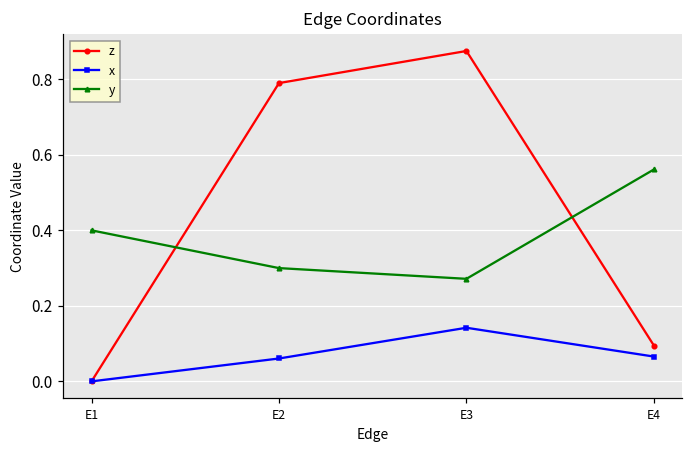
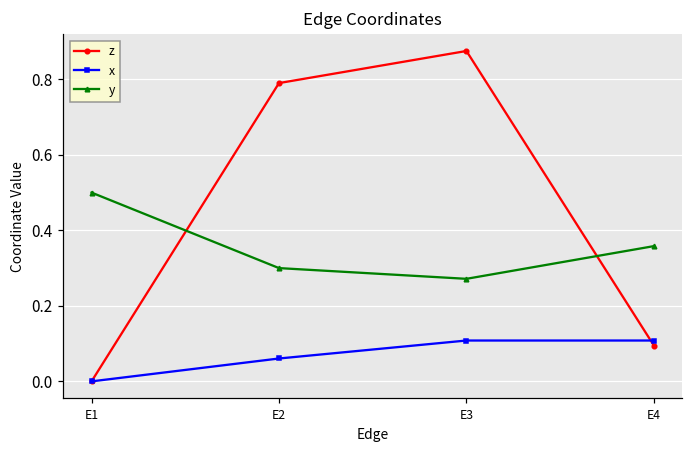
  {
    "z": {
      "E2": 0.79,
      "E3": 0.88,
      "E4": 0.10
    },
    "x": {
      "E2": 0.06,
-     "E3": 0.14,
-     "E4": 0.07
+     "E3": 0.11,
+     "E4": 0.11
    },
    "y": {
-     "E1": 0.4,
+     "E1": 0.5,
      "E2": 0.30,
      "E3": 0.27,
-     "E4": 0.56
+     "E4": 0.36
    }
  }
